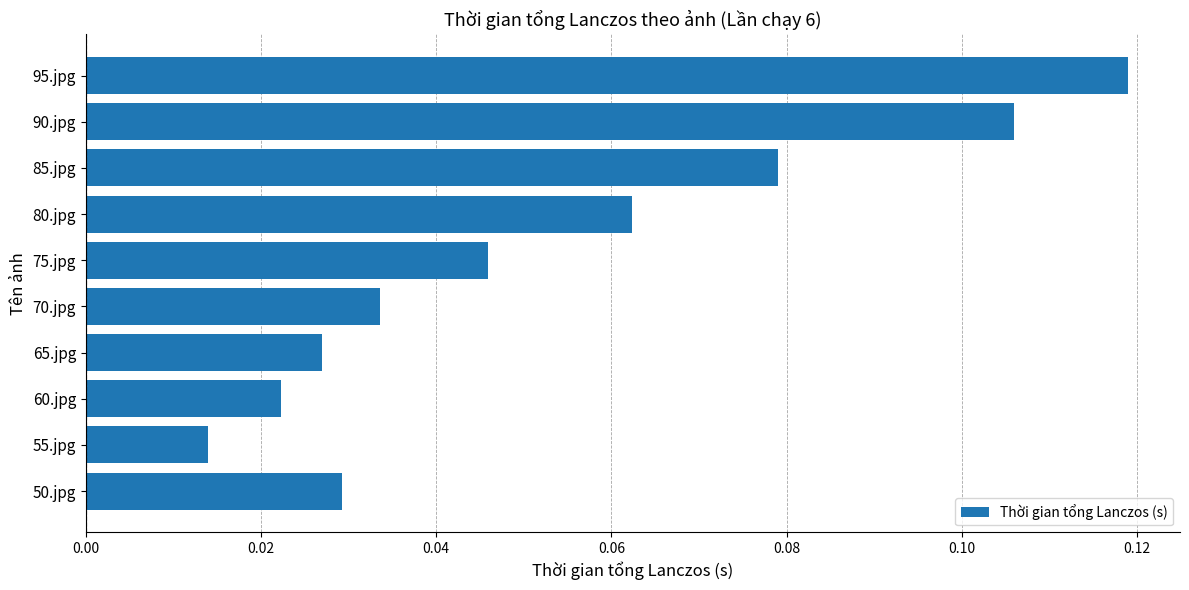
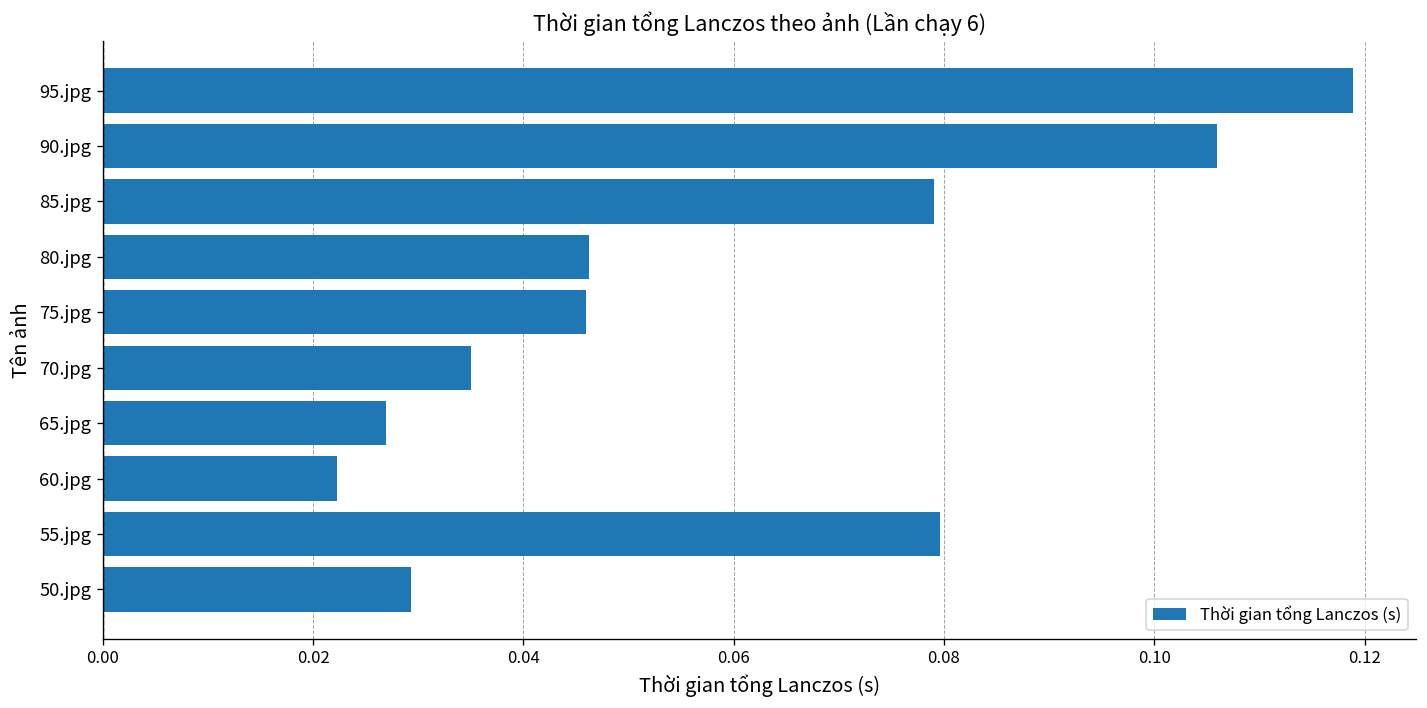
  {
    "95.jpg": 0.119,
    "90.jpg": 0.106,
    "85.jpg": 0.079,
-   "80.jpg": 0.062,
+   "80.jpg": 0.046,
    "75.jpg": 0.046,
-   "70.jpg": 0.034,
+   "70.jpg": 0.035,
    "65.jpg": 0.027,
    "60.jpg": 0.022,
-   "55.jpg": 0.014,
+   "55.jpg": 0.080,
    "50.jpg": 0.029
  }
